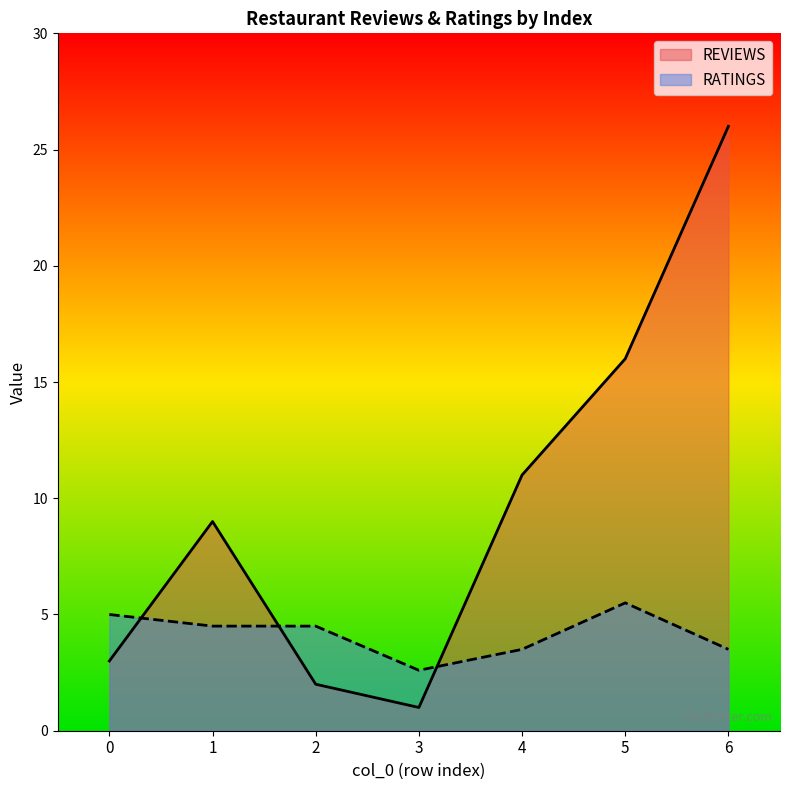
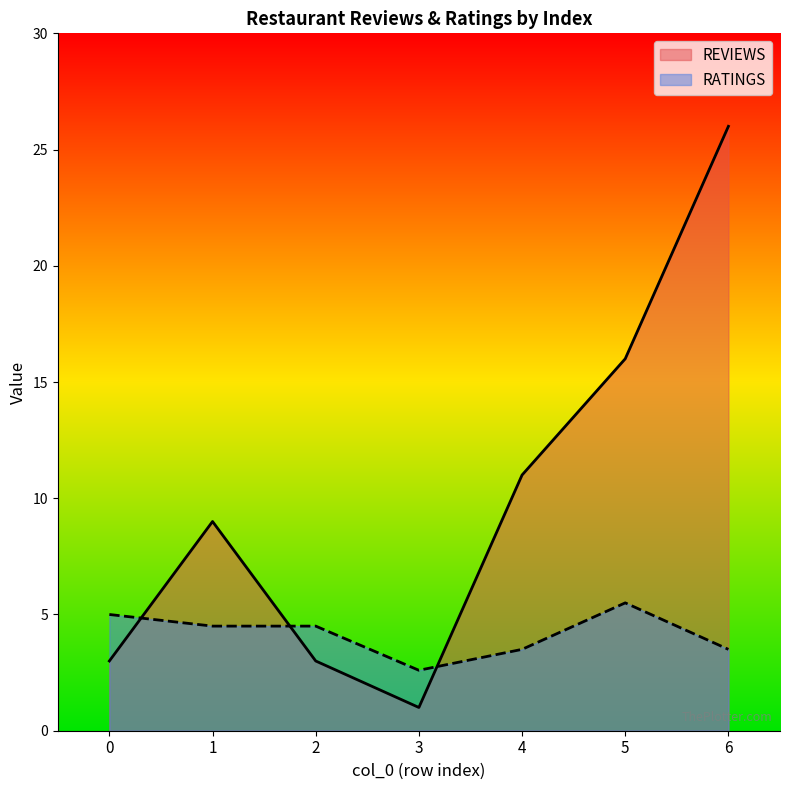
  {
    "REVIEWS": {
      "0": 3,
      "1": 9,
-     "2": 2,
+     "2": 3,
      "3": 1,
      "4": 11,
      "5": 16,
      "6": 26
    },
    "RATINGS": {
      "0": 5,
      "1": 4.5,
      "2": 4.5,
      "3": 2.6,
      "4": 3.5,
      "5": 5.5,
      "6": 3.5
    }
  }
